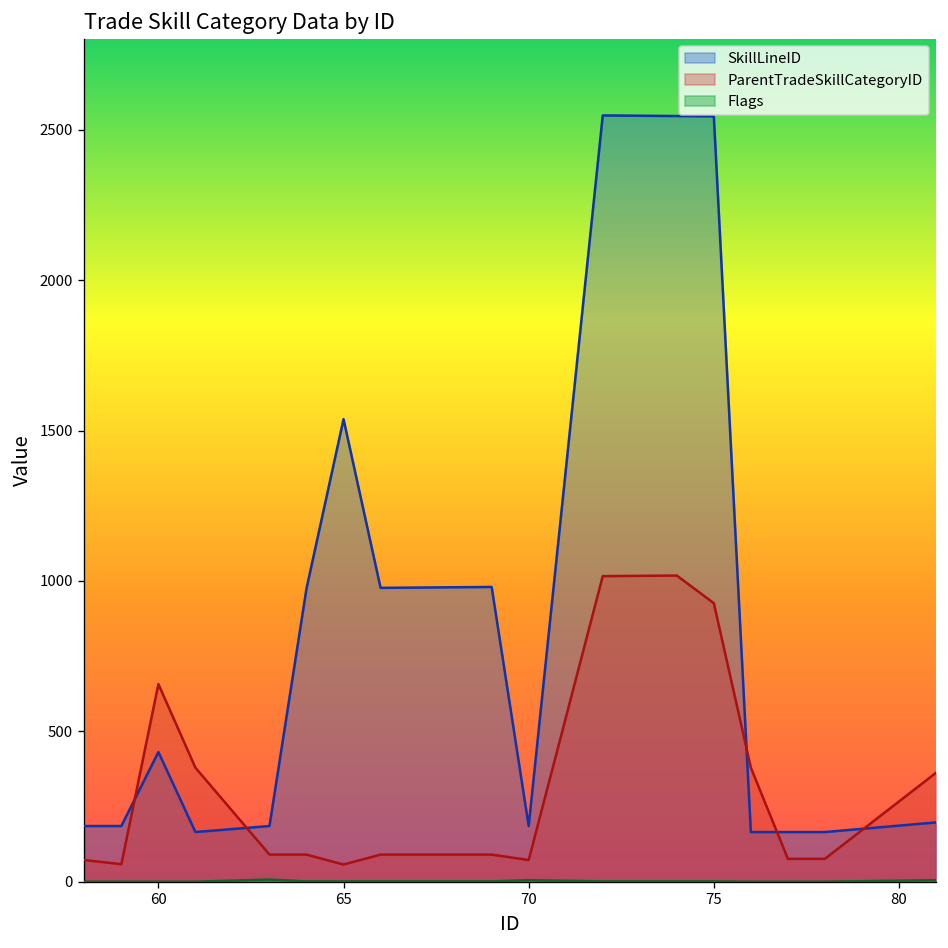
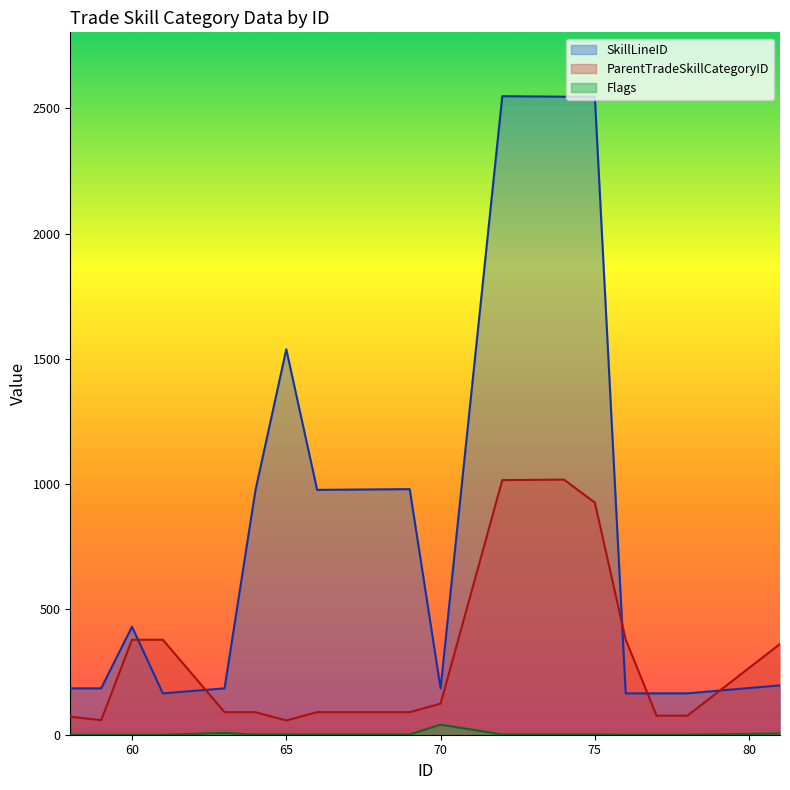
  {
    "SkillLineID": {
      "60": 430,
      "65": 1540,
      "70": 190
    },
    "ParentTradeSkillCategoryID": {
-     "60": 660,
+     "60": 380,
      "65": 60,
-     "70": 70,
+     "70": 120,
      "75": 930
    },
    "Flags": {
      "60": 0,
      "65": 0,
-     "70": 10,
+     "70": 40,
      "75": 0
    }
  }
